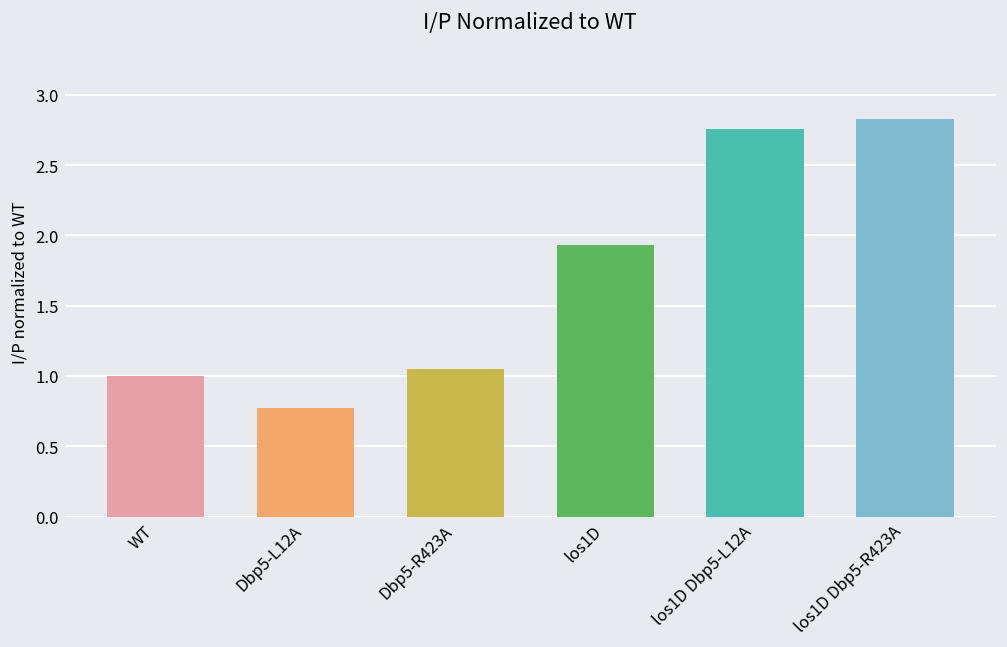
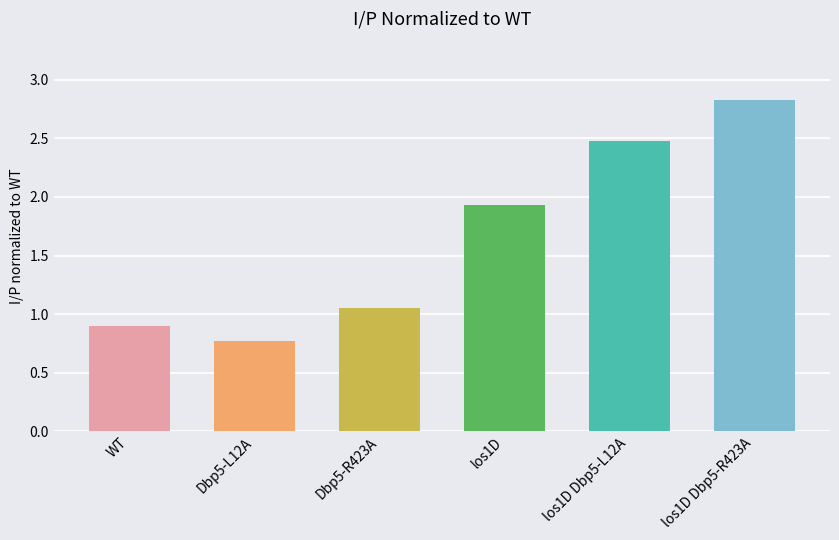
  {
-   "WT": 1.0,
+   "WT": 0.9,
    "Dbp5-L12A": 0.77,
    "Dbp5-R423A": 1.05,
    "los1D": 1.94,
-   "los1D Dbp5-L12A": 2.76,
+   "los1D Dbp5-L12A": 2.47,
    "los1D Dbp5-R423A": 2.83
  }
